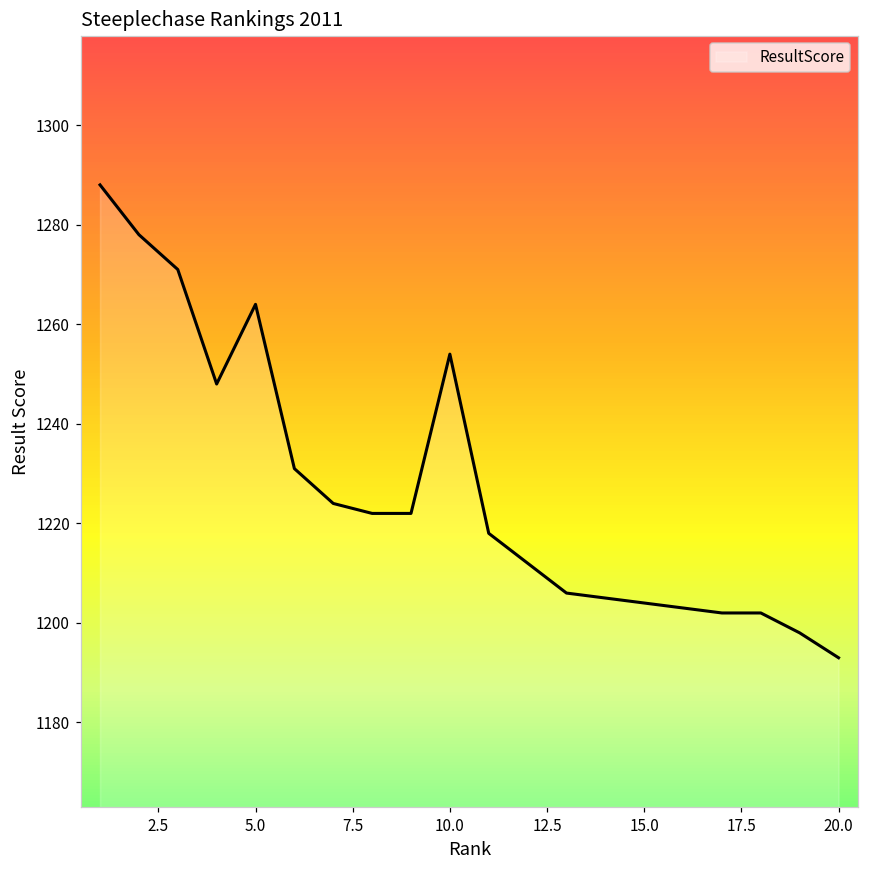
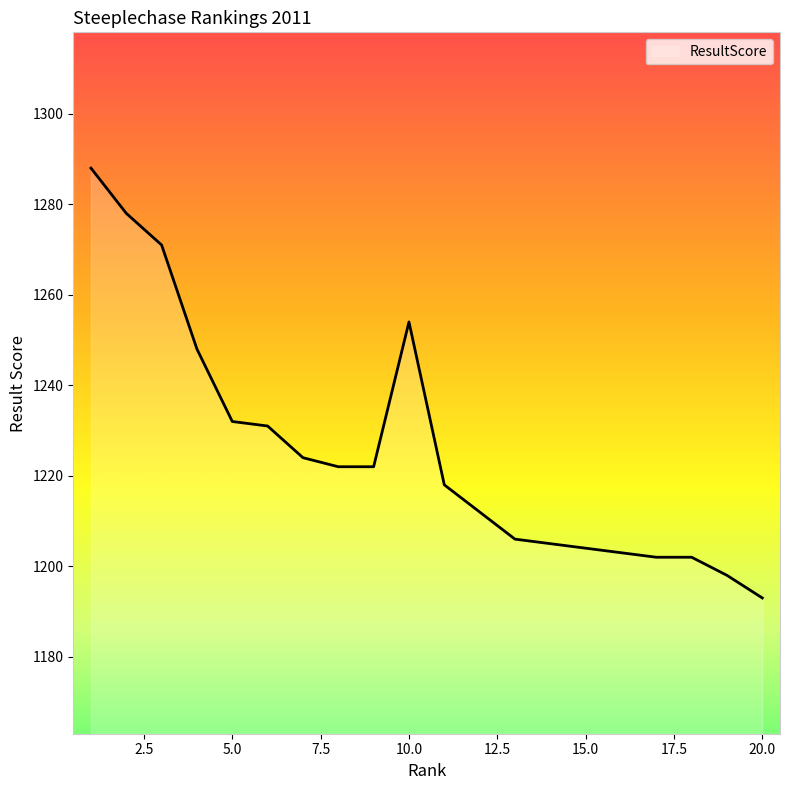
  {
-   "5.0": 1264,
+   "5.0": 1232,
    "10.0": 1254,
    "15.0": 1204,
    "20.0": 1193
  }
